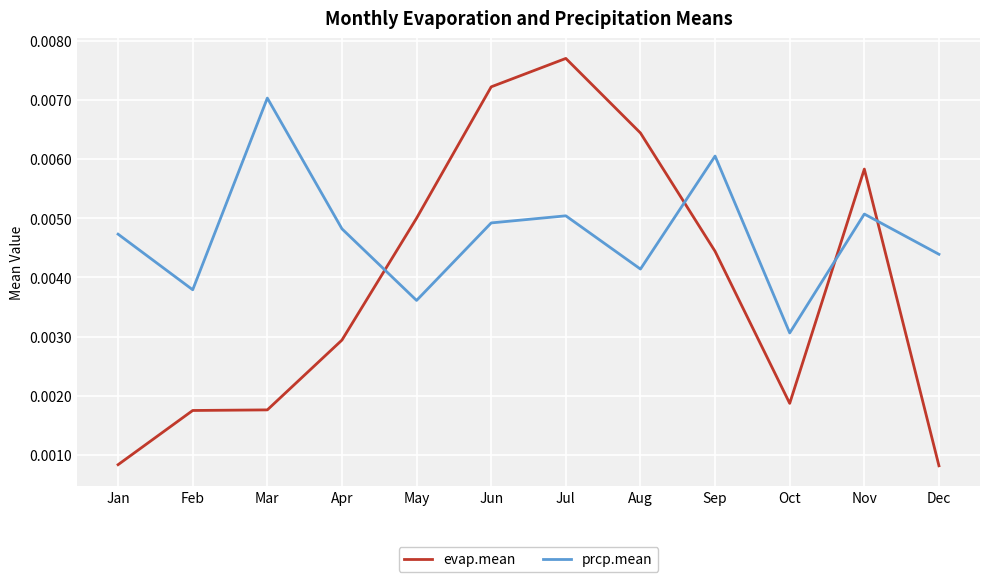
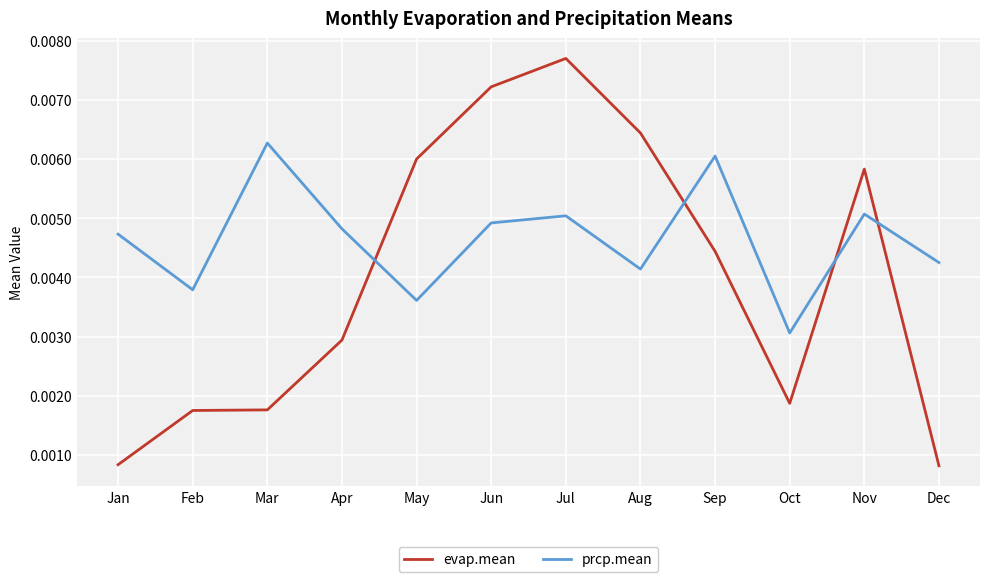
  {
    "evap.mean": {
      "Jan": 0.0008,
      "Feb": 0.0018,
      "Mar": 0.0018,
      "Apr": 0.0029,
-     "May": 0.005,
+     "May": 0.006,
      "Jun": 0.0072,
      "Jul": 0.0077,
      "Aug": 0.0064,
      "Sep": 0.0044,
      "Oct": 0.0019,
      "Nov": 0.0058,
      "Dec": 0.0008
    },
    "prcp.mean": {
      "Jan": 0.0047,
      "Feb": 0.0038,
-     "Mar": 0.0070,
+     "Mar": 0.0063,
      "Apr": 0.0048,
      "May": 0.0036,
      "Jun": 0.0049,
      "Jul": 0.0050,
      "Aug": 0.0041,
      "Sep": 0.0061,
      "Oct": 0.0031,
      "Nov": 0.0051,
-     "Dec": 0.0044
+     "Dec": 0.0043
    }
  }
